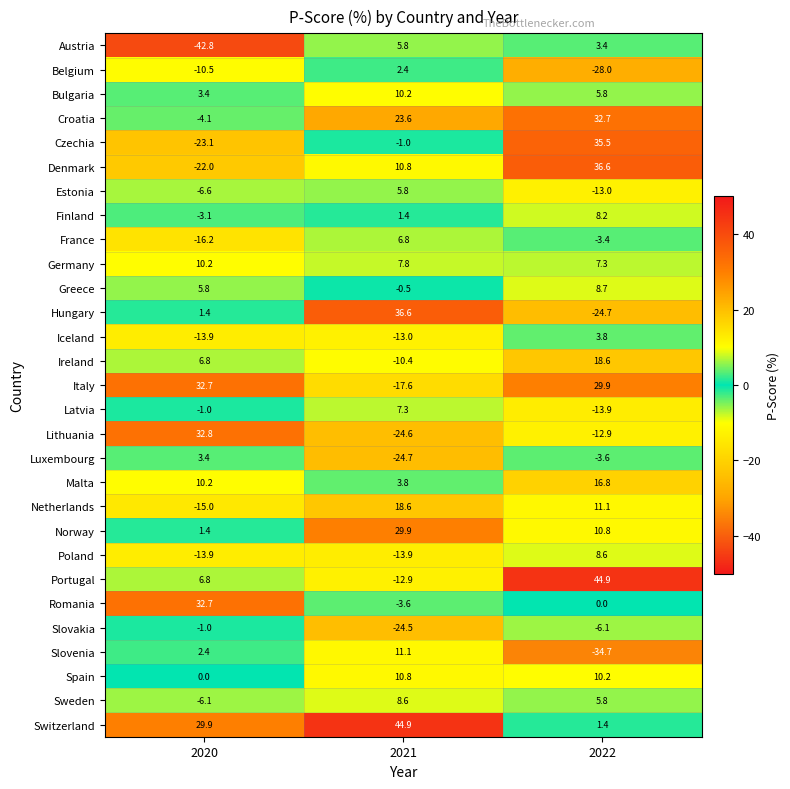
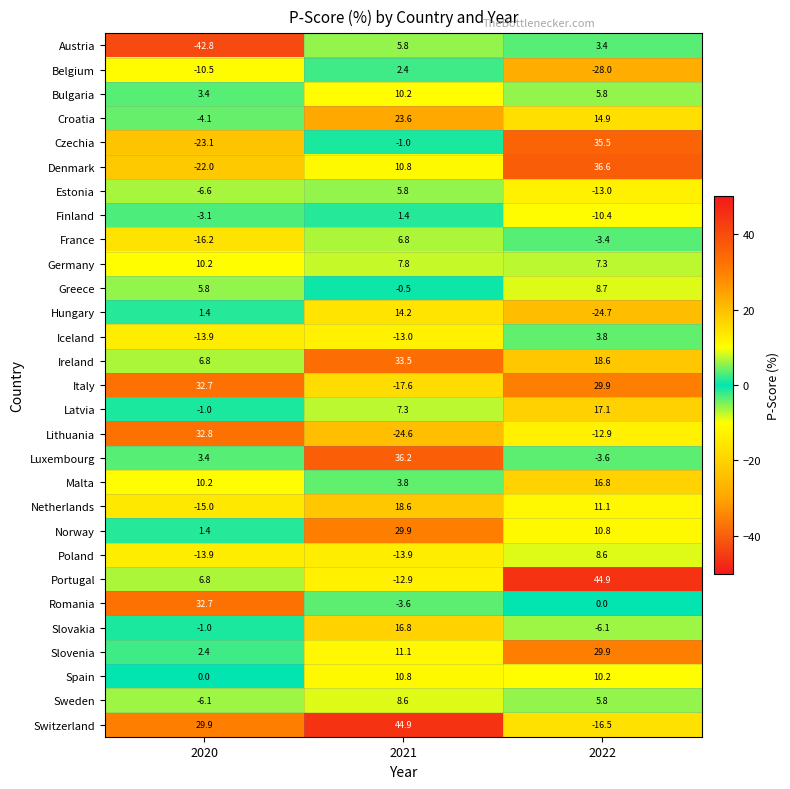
  {
    "Austria": {
      "2020": -42.8,
      "2021": 5.8,
      "2022": 3.4
    },
    "Belgium": {
      "2020": -10.5,
      "2021": 2.4,
      "2022": -28.0
    },
    "Bulgaria": {
      "2020": 3.4,
      "2021": 10.2,
      "2022": 5.8
    },
    "Croatia": {
      "2020": -4.1,
      "2021": 23.6,
-     "2022": 32.7
+     "2022": 14.9
    },
    "Czechia": {
      "2020": -23.1,
      "2021": -1.0,
      "2022": 35.5
    },
    "Denmark": {
      "2020": -22.0,
      "2021": 10.8,
      "2022": 36.6
    },
    "Estonia": {
      "2020": -6.6,
      "2021": 5.8,
      "2022": -13.0
    },
    "Finland": {
      "2020": -3.1,
      "2021": 1.4,
-     "2022": 8.2
+     "2022": -10.4
    },
    "France": {
      "2020": -16.2,
      "2021": 6.8,
      "2022": -3.4
    },
    "Germany": {
      "2020": 10.2,
      "2021": 7.8,
      "2022": 7.3
    },
    "Greece": {
      "2020": 5.8,
      "2021": -0.5,
      "2022": 8.7
    },
    "Hungary": {
      "2020": 1.4,
-     "2021": 36.6,
+     "2021": 14.2,
      "2022": -24.7
    },
    "Iceland": {
      "2020": -13.9,
      "2021": -13.0,
      "2022": 3.8
    },
    "Ireland": {
      "2020": 6.8,
-     "2021": -10.4,
+     "2021": 33.5,
      "2022": 18.6
    },
    "Italy": {
      "2020": 32.7,
      "2021": -17.6,
      "2022": 29.9
    },
    "Latvia": {
      "2020": -1.0,
      "2021": 7.3,
-     "2022": -13.9
+     "2022": 17.1
    },
    "Lithuania": {
      "2020": 32.8,
      "2021": -24.6,
      "2022": -12.9
    },
    "Luxembourg": {
      "2020": 3.4,
-     "2021": -24.7,
+     "2021": 36.2,
      "2022": -3.6
    },
    "Malta": {
      "2020": 10.2,
      "2021": 3.8,
      "2022": 16.8
    },
    "Netherlands": {
      "2020": -15.0,
      "2021": 18.6,
      "2022": 11.1
    },
    "Norway": {
      "2020": 1.4,
      "2021": 29.9,
      "2022": 10.8
    },
    "Poland": {
      "2020": -13.9,
      "2021": -13.9,
      "2022": 8.6
    },
    "Portugal": {
      "2020": 6.8,
      "2021": -12.9,
      "2022": 44.9
    },
    "Romania": {
      "2020": 32.7,
      "2021": -3.6,
      "2022": 0.0
    },
    "Slovakia": {
      "2020": -1.0,
-     "2021": -24.5,
+     "2021": 16.8,
      "2022": -6.1
    },
    "Slovenia": {
      "2020": 2.4,
      "2021": 11.1,
-     "2022": -34.7
+     "2022": 29.9
    },
    "Spain": {
      "2020": 0.0,
      "2021": 10.8,
      "2022": 10.2
    },
    "Sweden": {
      "2020": -6.1,
      "2021": 8.6,
      "2022": 5.8
    },
    "Switzerland": {
      "2020": 29.9,
      "2021": 44.9,
-     "2022": 1.4
+     "2022": -16.5
    }
  }
